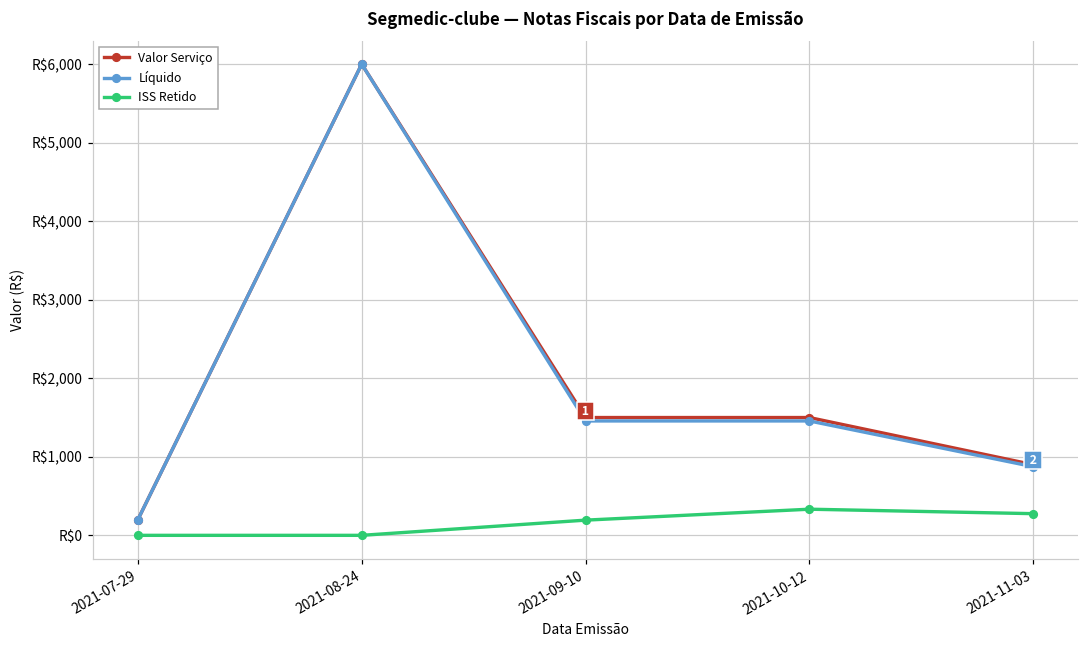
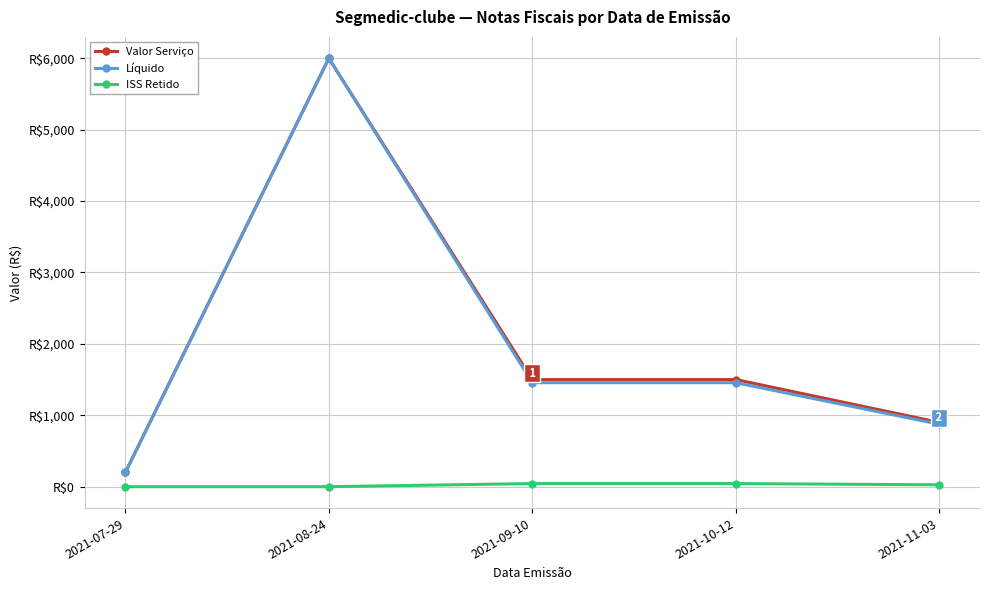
  {
    "Valor Serviço": {
      "2021-10-12": "R$1,500"
    },
    "Líquido": {
      "2021-09-10": "R$1,500",
      "2021-10-12": "R$1,500"
    },
    "ISS Retido": {
      "2021-07-29": "R$0",
      "2021-08-24": "R$0",
-     "2021-09-10": "R$200",
-     "2021-10-12": "R$300",
-     "2021-11-03": "R$300"
+     "2021-09-10": "R$0",
+     "2021-10-12": "R$0",
+     "2021-11-03": "R$0"
    }
  }
